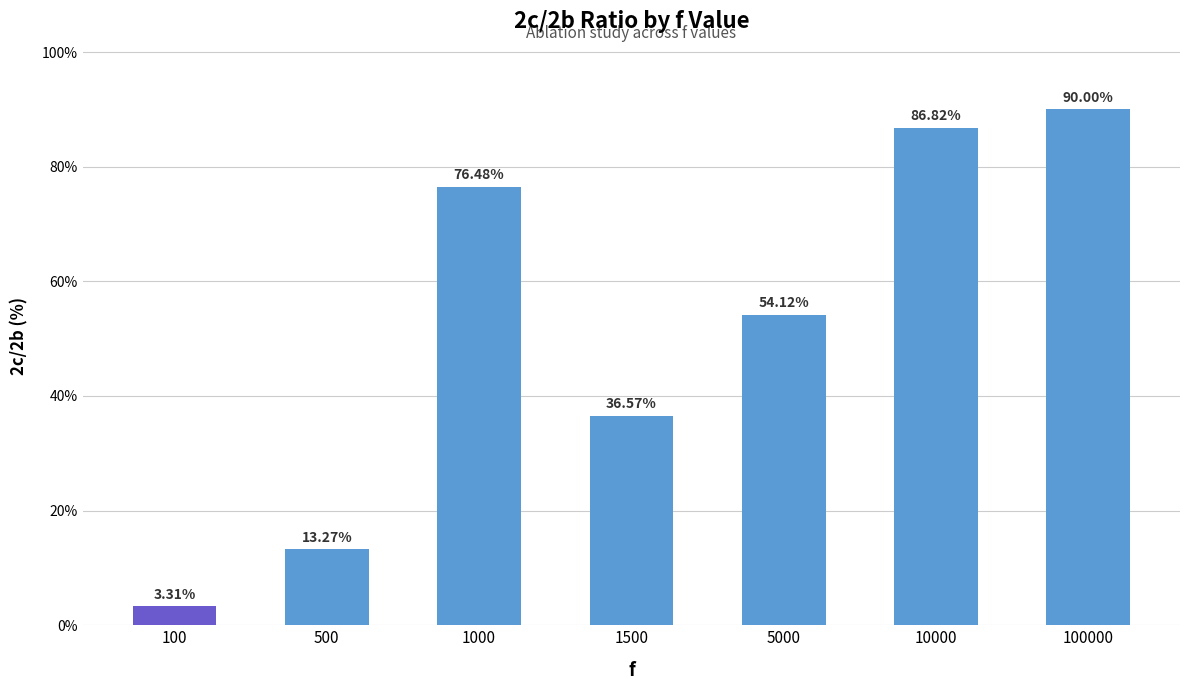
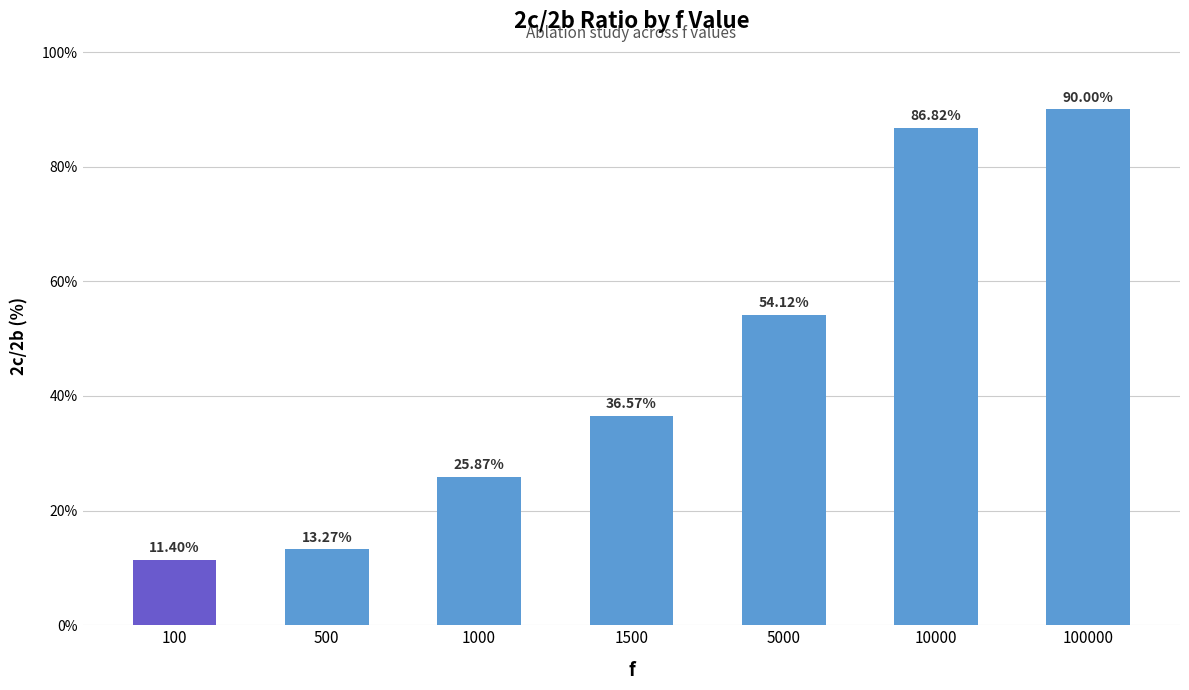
  {
-   "100": "3.31%",
-   "1000": "76.48%"
+   "100": "11.40%",
+   "1000": "25.87%"
  }
